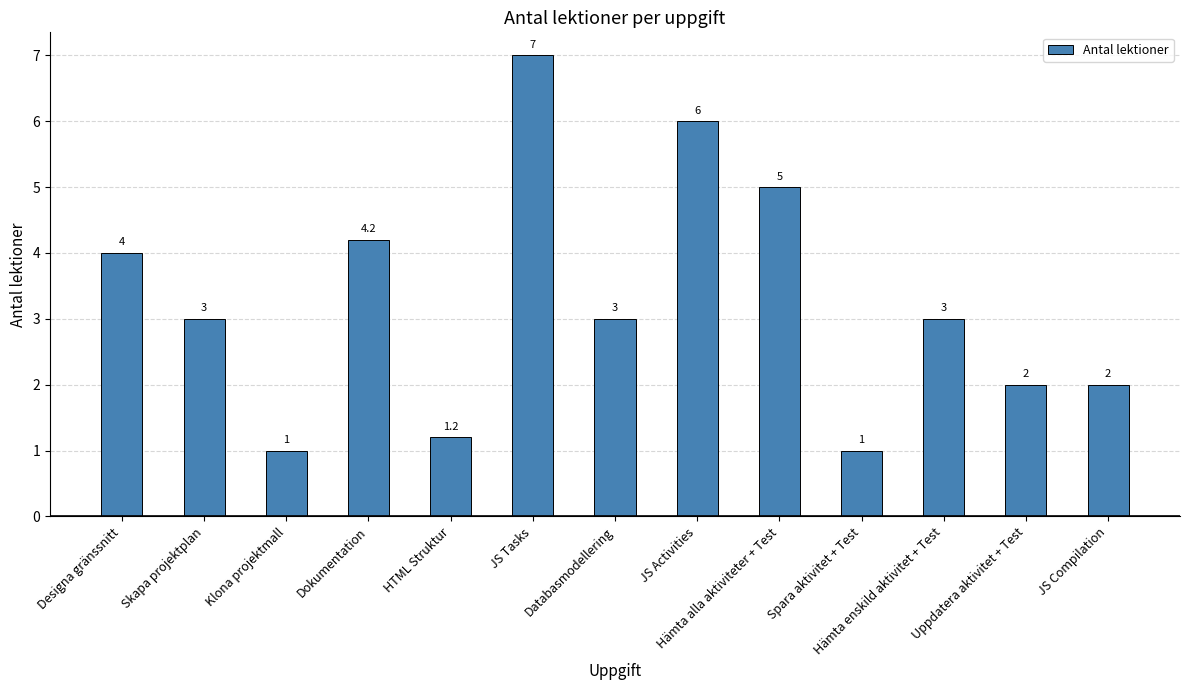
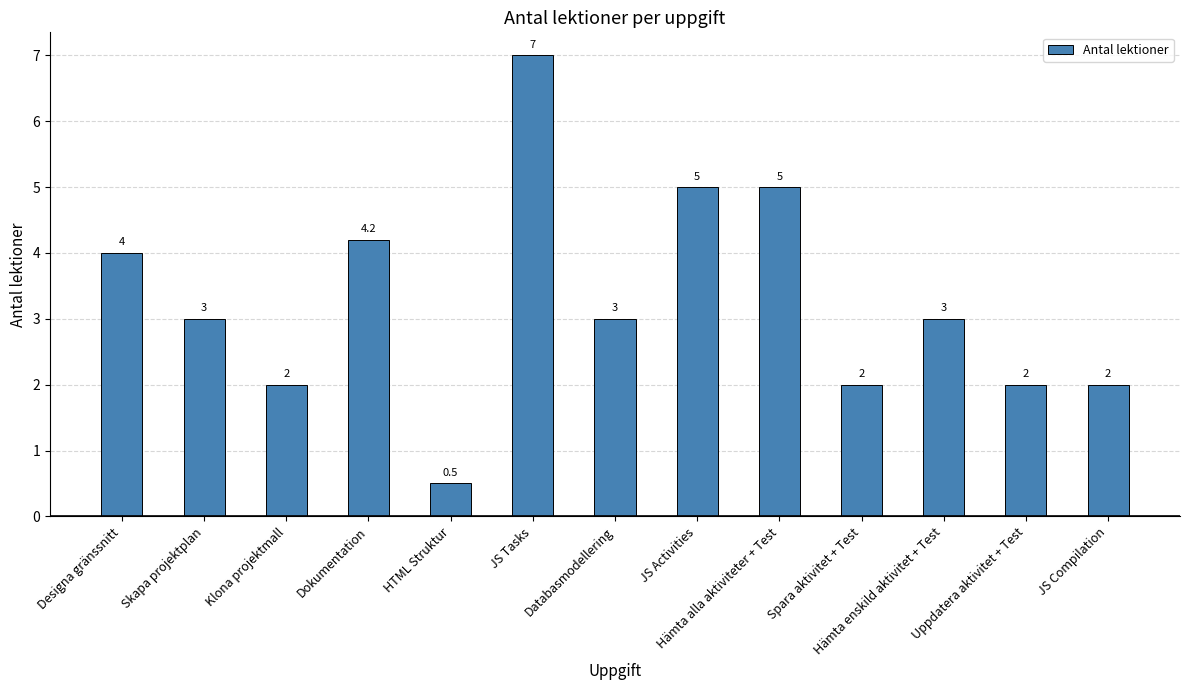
  {
    "Designa gränssnitt": 4,
    "Skapa projektplan": 3,
-   "Klona projektmall": 1,
+   "Klona projektmall": 2,
    "Dokumentation": 4.2,
-   "HTML Struktur": 1.2,
+   "HTML Struktur": 0.5,
    "JS Tasks": 7,
    "Databasmodellering": 3,
-   "JS Activities": 6,
+   "JS Activities": 5,
    "Hämta alla aktiviteter + Test": 5,
-   "Spara aktivitet + Test": 1,
+   "Spara aktivitet + Test": 2,
    "Hämta enskild aktivitet + Test": 3,
    "Uppdatera aktivitet + Test": 2,
    "JS Compilation": 2
  }
